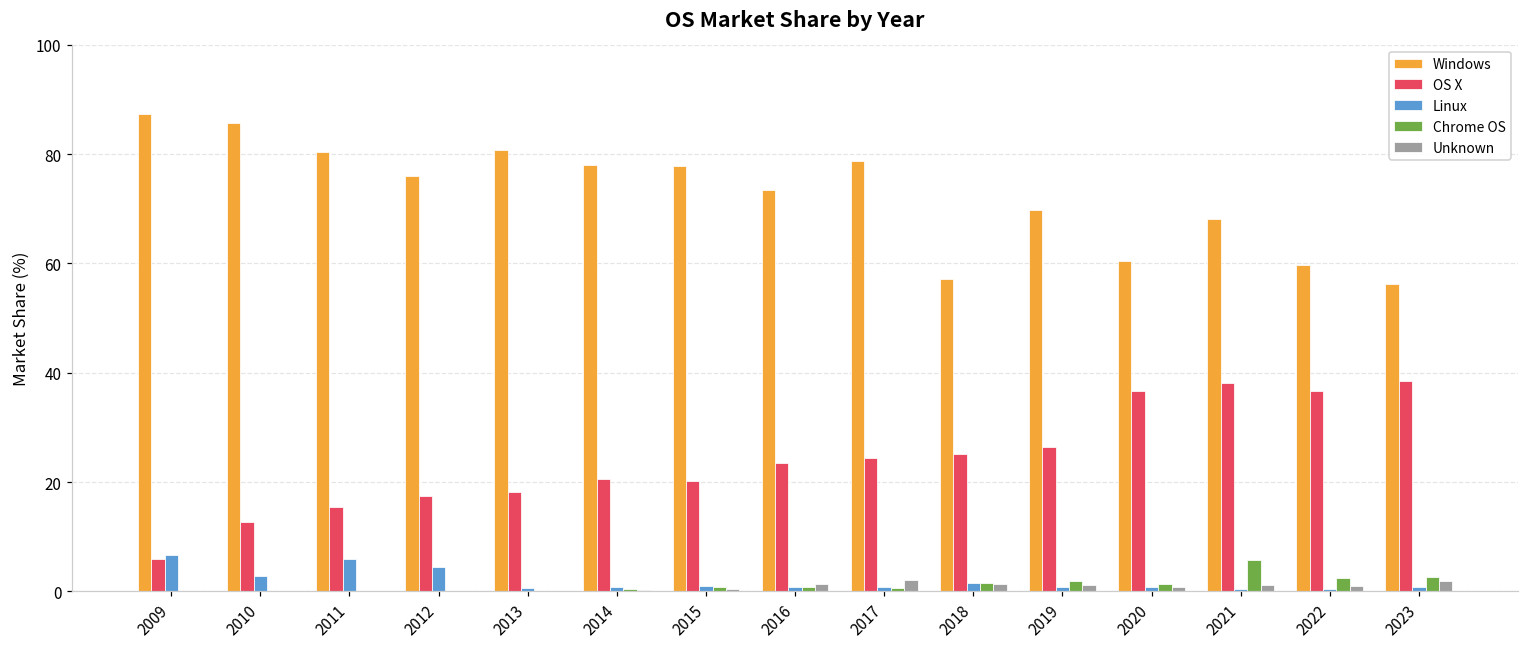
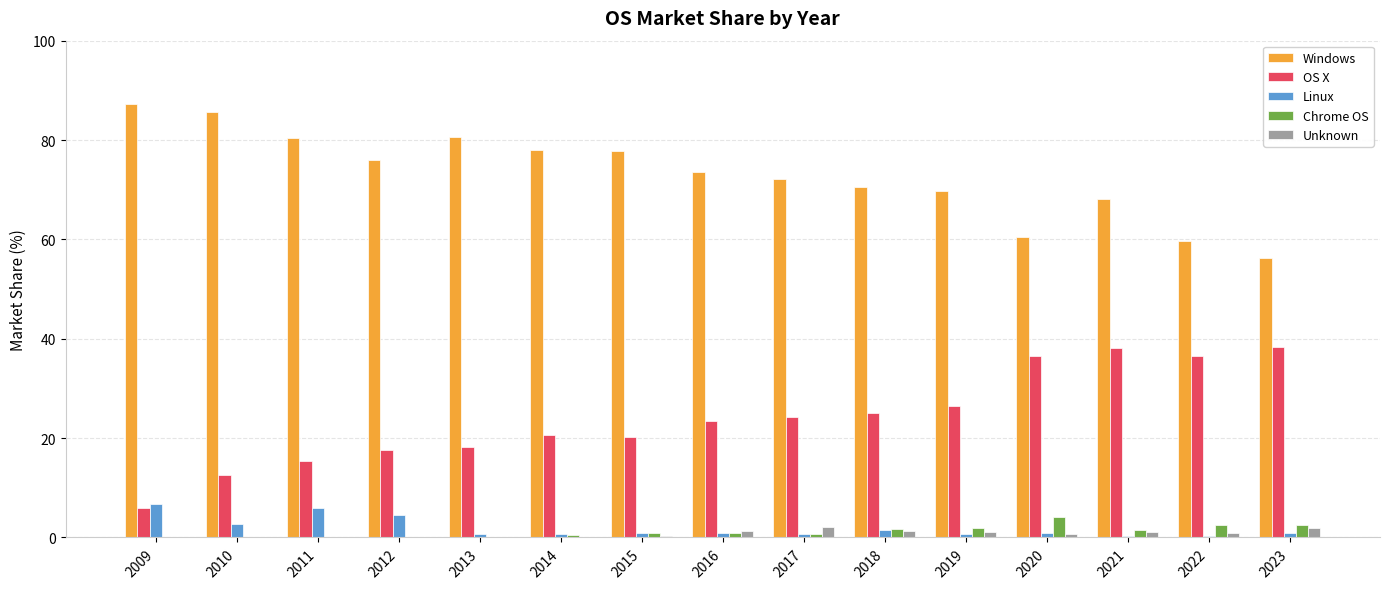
  {
    "Windows": {
      "2009": 87,
      "2010": 86,
      "2011": 80,
      "2012": 76,
      "2013": 81,
      "2014": 78,
      "2015": 78,
      "2016": 74,
-     "2017": 79,
-     "2018": 57,
+     "2017": 72,
+     "2018": 70,
      "2019": 70,
      "2020": 61,
      "2021": 68,
      "2022": 60,
      "2023": 56
    },
    "OS X": {
      "2009": 6,
      "2010": 13,
      "2011": 15,
      "2012": 18,
      "2013": 18,
      "2014": 21,
      "2015": 20,
      "2016": 23,
      "2017": 24,
      "2018": 25,
      "2019": 26,
      "2020": 37,
      "2021": 38,
      "2022": 37,
      "2023": 38
    },
    "Linux": {
      "2009": 7,
      "2010": 3,
      "2011": 6,
      "2012": 5,
      "2013": 1,
      "2014": 1,
      "2015": 1,
      "2016": 1,
      "2017": 1,
      "2018": 2,
      "2019": 1,
      "2020": 1,
      "2023": 1
    },
    "Chrome OS": {
      "2009": 0,
      "2010": 0,
      "2011": 0,
      "2015": 1,
      "2016": 1,
      "2017": 1,
      "2018": 2,
      "2019": 2,
-     "2020": 1,
-     "2021": 6,
+     "2020": 4,
+     "2021": 1,
      "2022": 3,
      "2023": 3
    },
    "Unknown": {
      "2016": 1,
      "2017": 2,
      "2018": 1,
      "2019": 1,
      "2020": 1,
      "2021": 1,
      "2022": 1,
      "2023": 2
    }
  }
